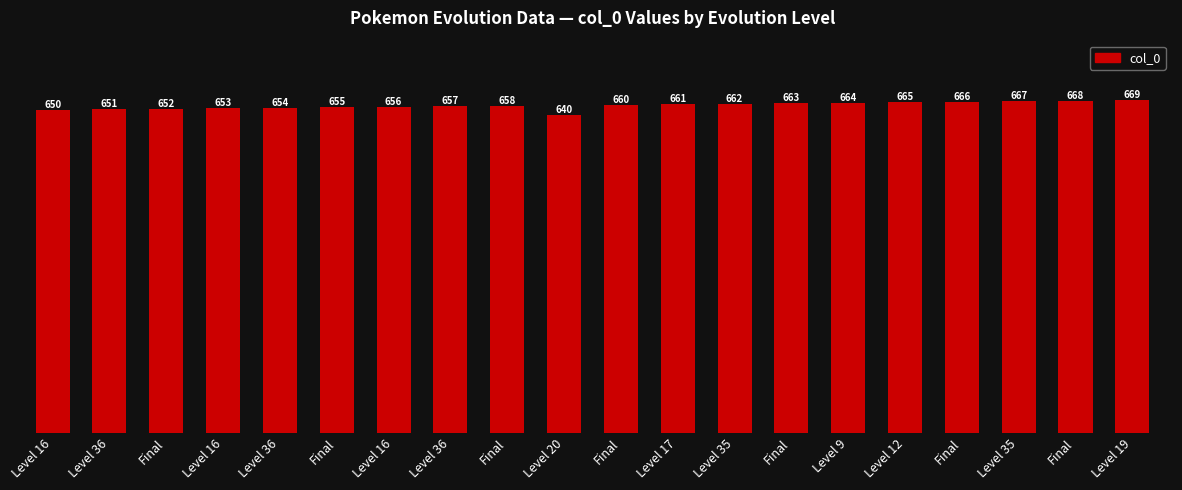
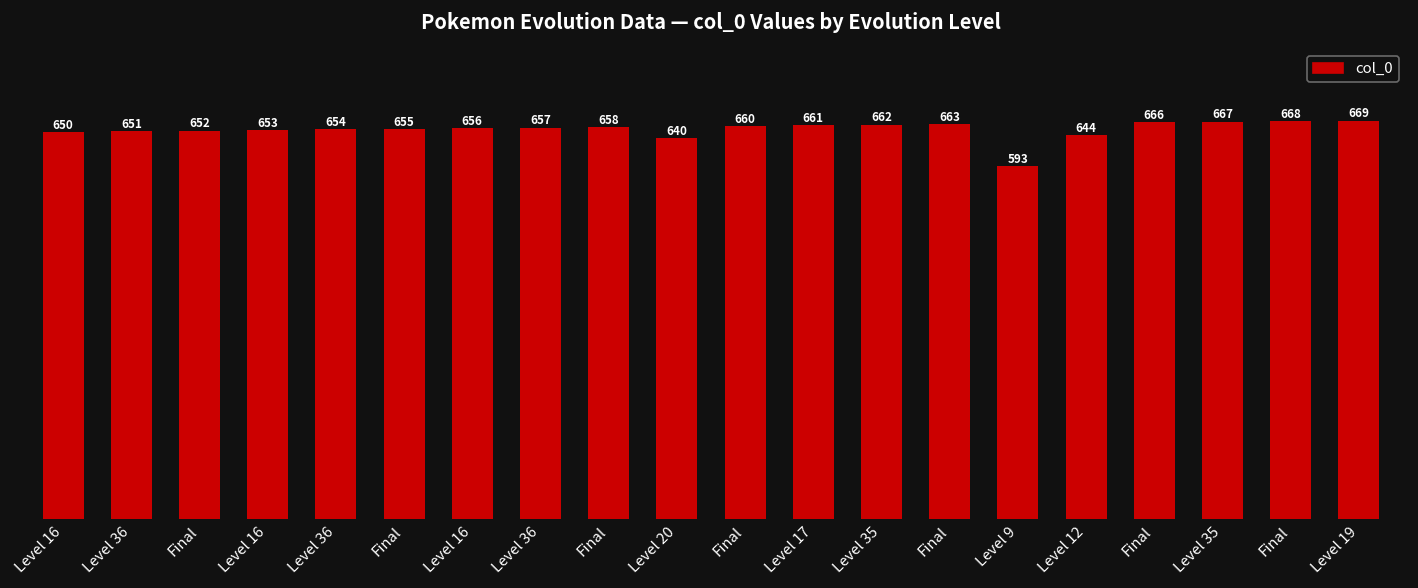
  {
    "Level 20": 640,
    "Level 17": 661,
-   "Level 9": 664,
-   "Level 12": 665,
+   "Level 9": 593,
+   "Level 12": 644,
    "Level 19": 669
  }
